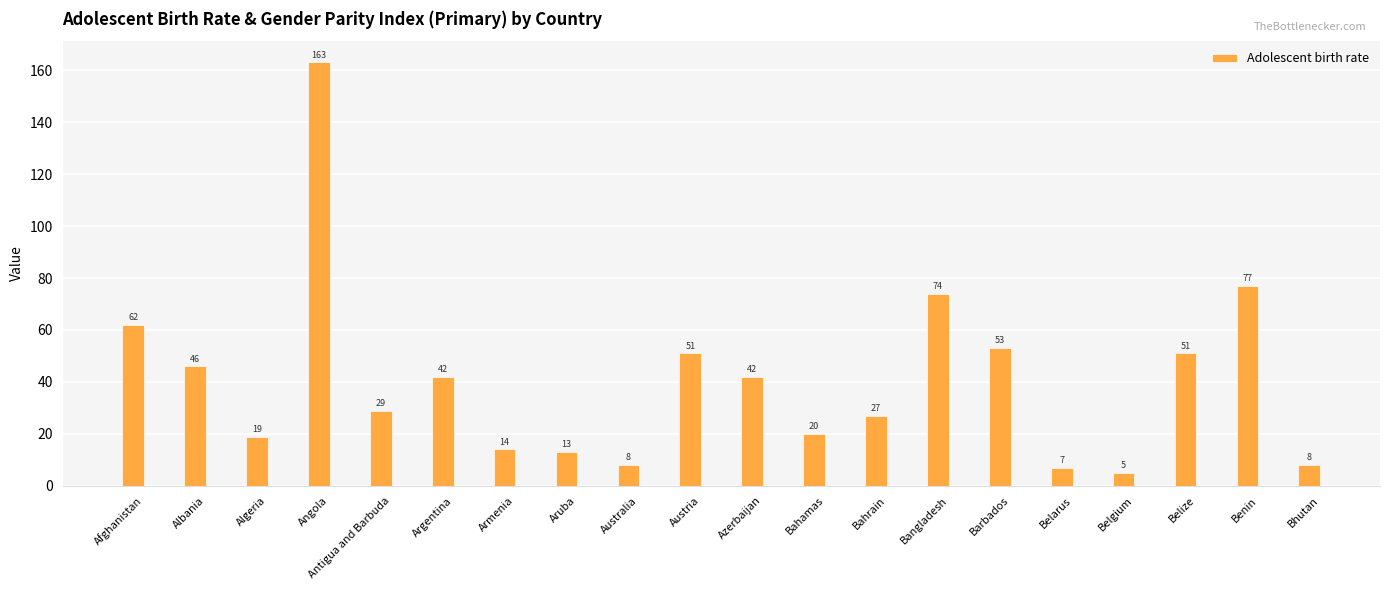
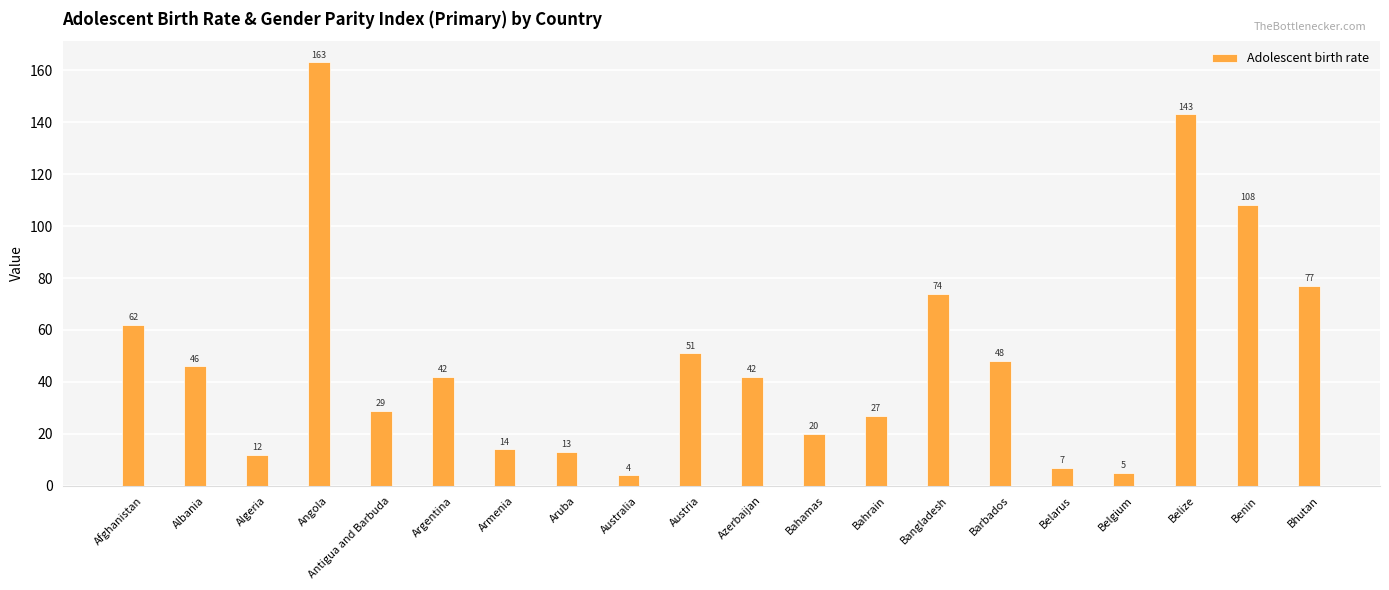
  {
    "Afghanistan": 62,
    "Albania": 46,
-   "Algeria": 19,
+   "Algeria": 12,
    "Angola": 163,
    "Antigua and Barbuda": 29,
    "Argentina": 42,
    "Armenia": 14,
    "Aruba": 13,
-   "Australia": 8,
+   "Australia": 4,
    "Austria": 51,
    "Azerbaijan": 42,
    "Bahamas": 20,
    "Bahrain": 27,
    "Bangladesh": 74,
-   "Barbados": 53,
+   "Barbados": 48,
    "Belarus": 7,
    "Belgium": 5,
-   "Belize": 51,
-   "Benin": 77,
-   "Bhutan": 8
+   "Belize": 143,
+   "Benin": 108,
+   "Bhutan": 77
  }
